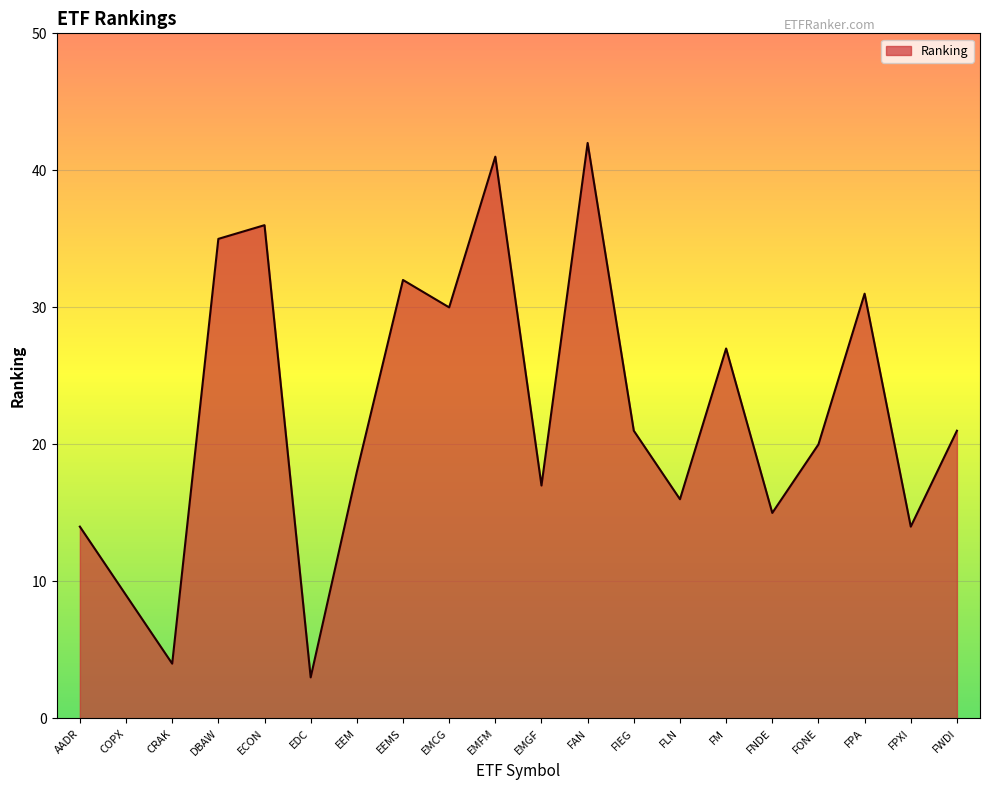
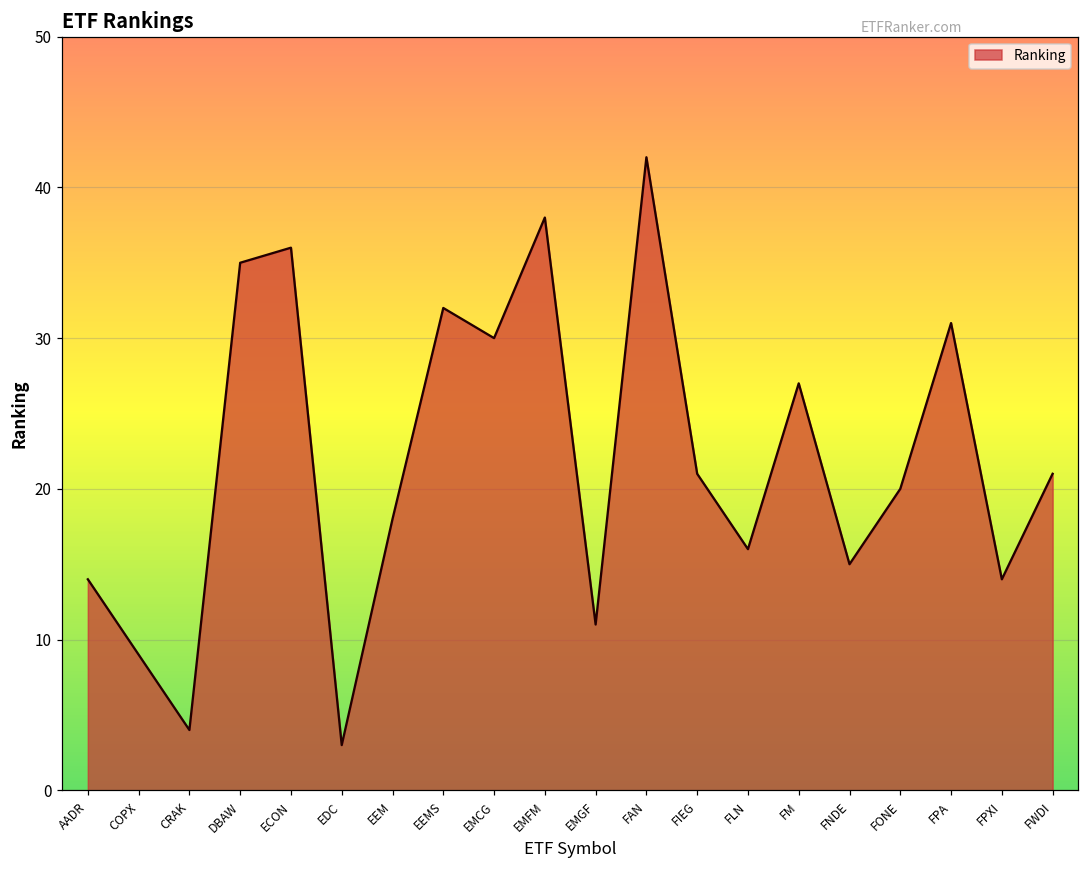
  {
    "AADR": 14,
    "COPX": 9,
    "CRAK": 4,
    "DBAW": 35,
    "ECON": 36,
    "EDC": 3,
    "EEM": 18,
    "EEMS": 32,
    "EMCG": 30,
-   "EMFM": 41,
-   "EMGF": 17,
+   "EMFM": 38,
+   "EMGF": 11,
    "FAN": 42,
    "FIEG": 21,
    "FLN": 16,
    "FM": 27,
    "FNDE": 15,
    "FONE": 20,
    "FPA": 31,
    "FPXI": 14,
    "FWDI": 21
  }
